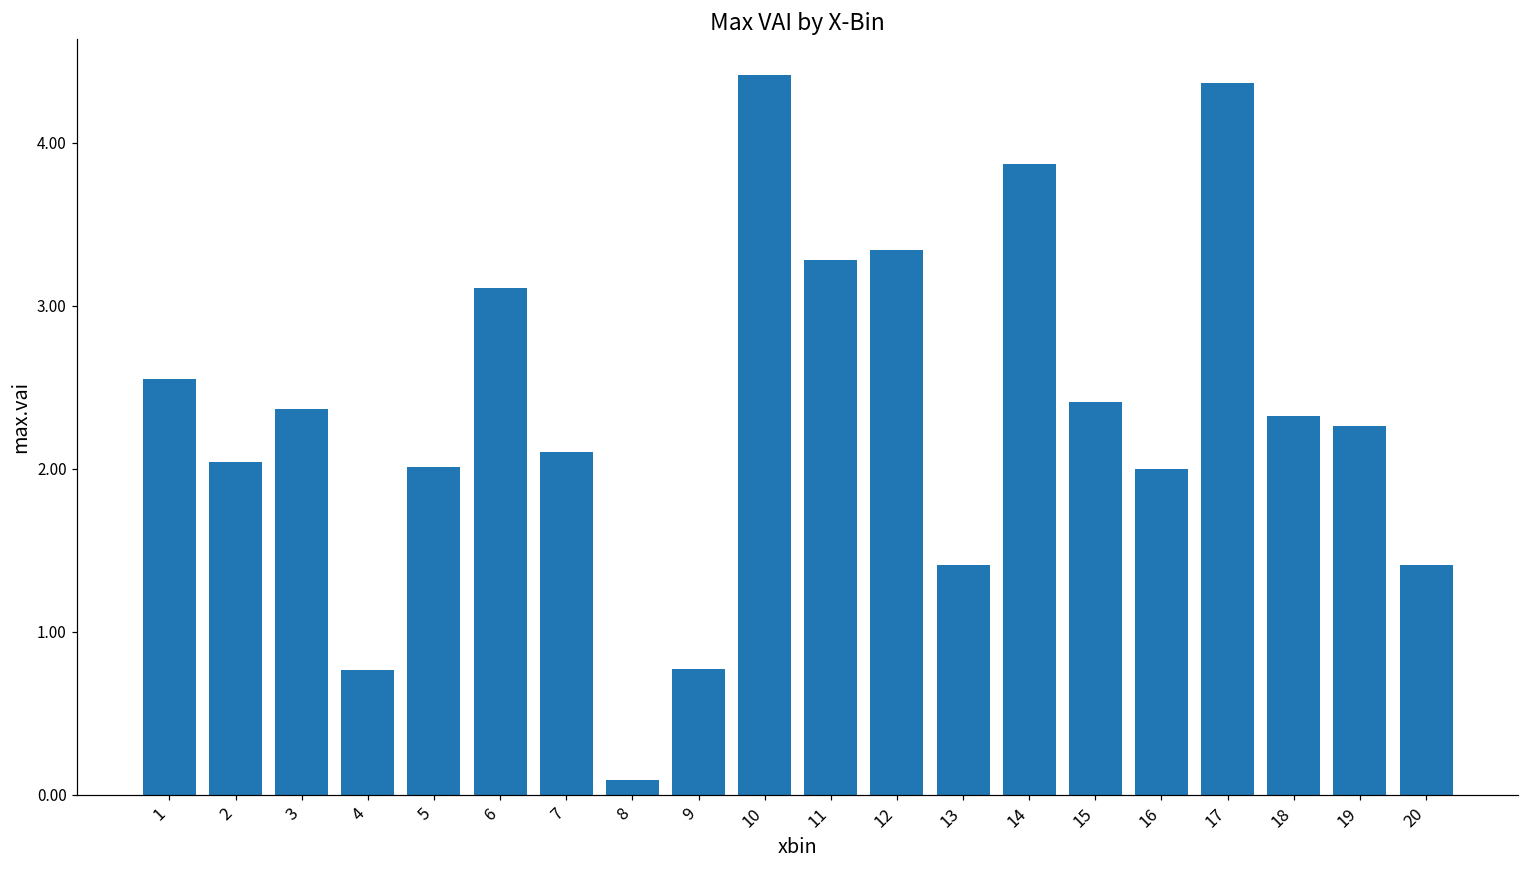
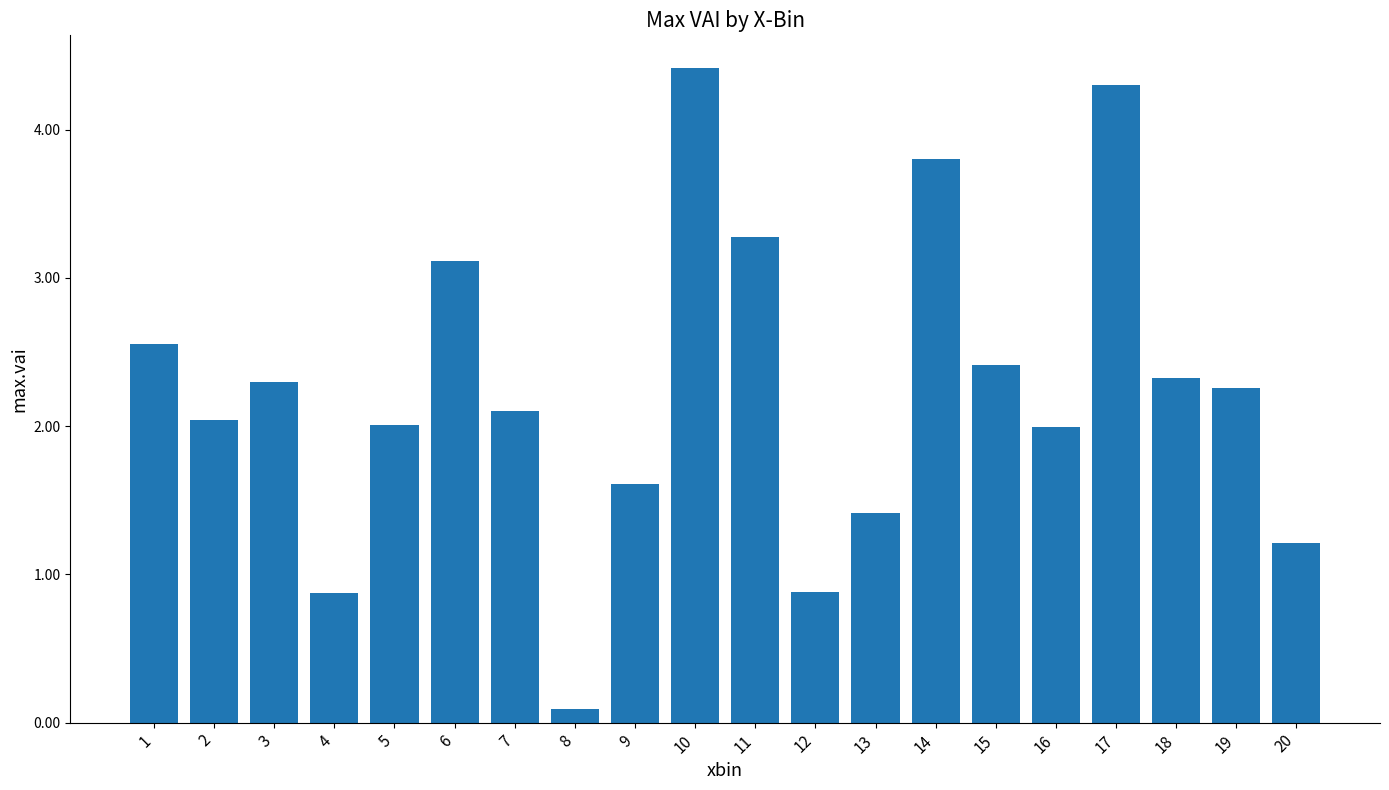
  {
    "1": 2.55,
    "2": 2.04,
-   "3": 2.36,
-   "4": 0.76,
+   "3": 2.29,
+   "4": 0.87,
    "5": 2.01,
    "6": 3.11,
    "7": 2.10,
    "8": 0.09,
-   "9": 0.77,
+   "9": 1.61,
    "10": 4.41,
    "11": 3.28,
-   "12": 3.34,
+   "12": 0.88,
    "13": 1.41,
-   "14": 3.87,
+   "14": 3.80,
    "15": 2.41,
    "16": 2.00,
-   "17": 4.36,
+   "17": 4.30,
    "18": 2.33,
    "19": 2.26,
-   "20": 1.41
+   "20": 1.21
  }
